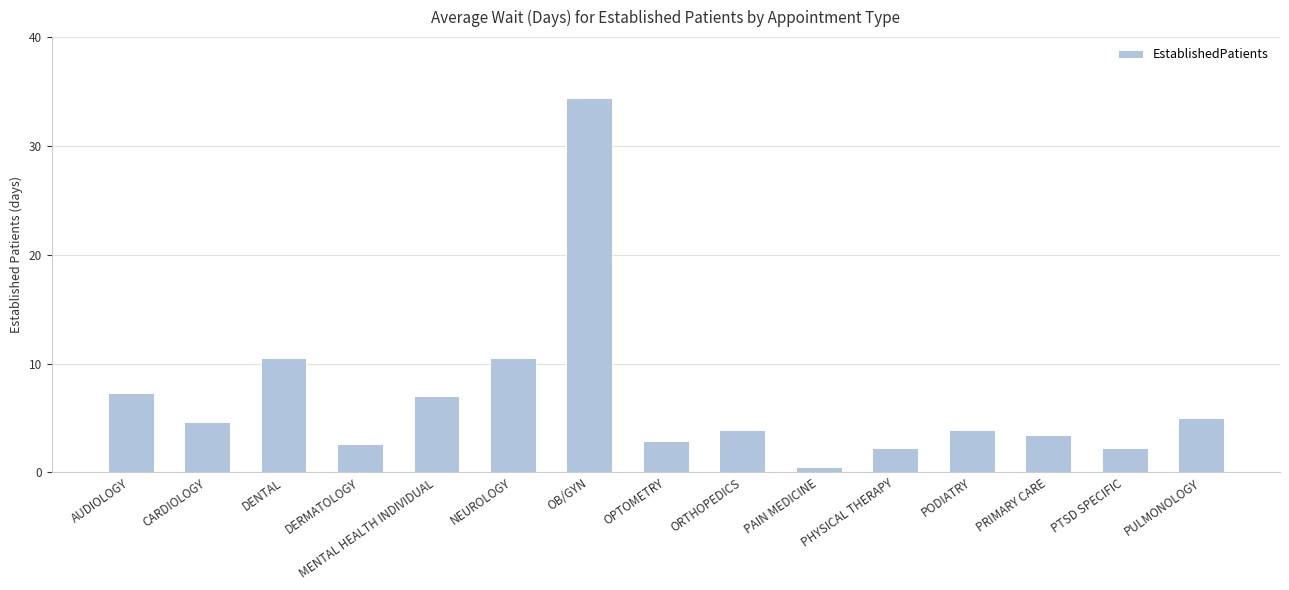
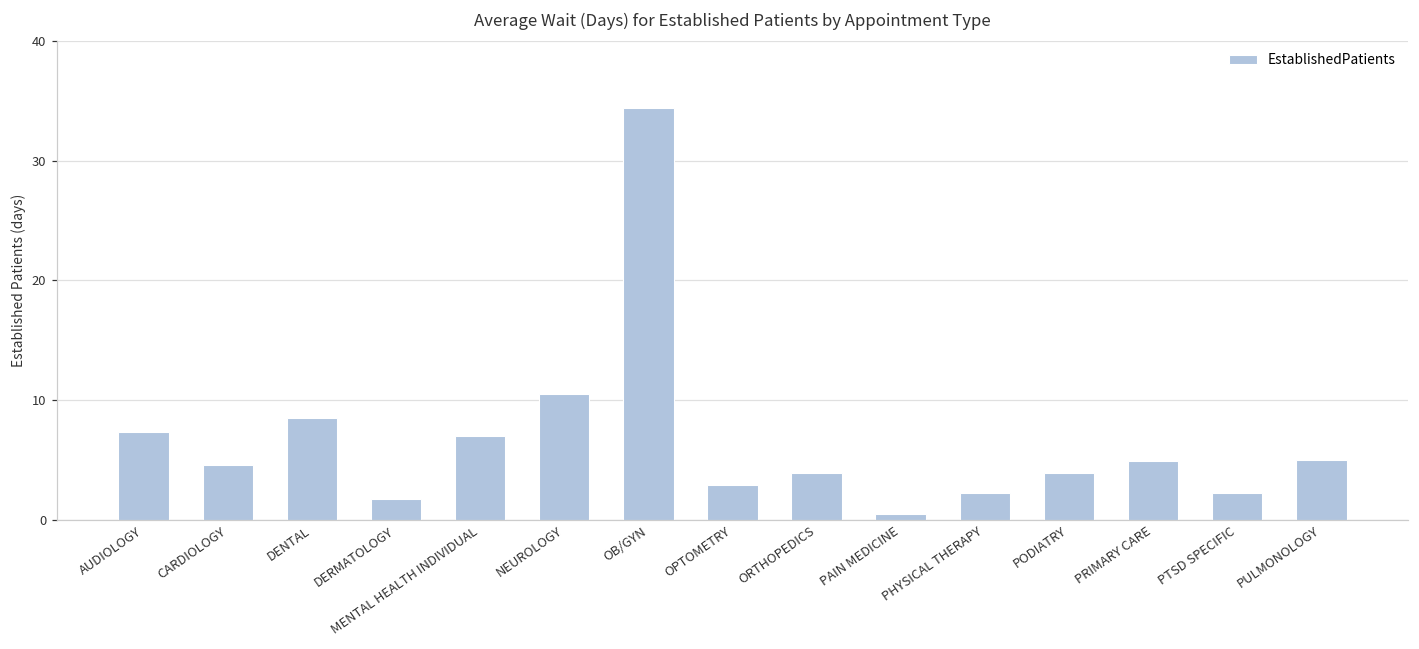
  {
    "AUDIOLOGY": 7.3,
    "CARDIOLOGY": 4.6,
-   "DENTAL": 10.5,
-   "DERMATOLOGY": 2.6,
+   "DENTAL": 8.5,
+   "DERMATOLOGY": 1.7,
    "MENTAL HEALTH INDIVIDUAL": 7.0,
    "NEUROLOGY": 10.5,
    "OB/GYN": 34.4,
    "OPTOMETRY": 2.9,
    "ORTHOPEDICS": 3.9,
    "PAIN MEDICINE": 0.5,
    "PHYSICAL THERAPY": 2.2,
    "PODIATRY": 3.9,
-   "PRIMARY CARE": 3.4,
+   "PRIMARY CARE": 4.9,
    "PTSD SPECIFIC": 2.2,
    "PULMONOLOGY": 5.0
  }
